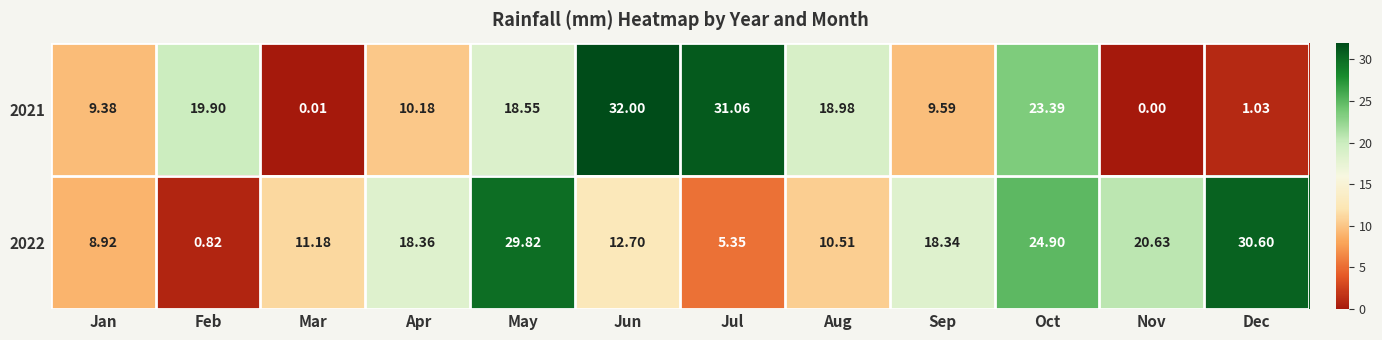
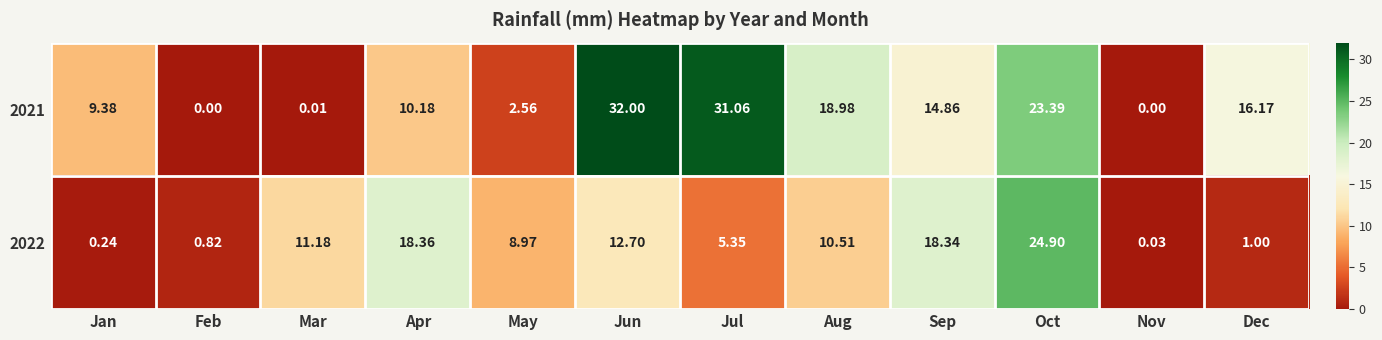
  {
    "2021": {
      "Jan": 9.38,
-     "Feb": 19.90,
+     "Feb": 0.00,
      "Mar": 0.01,
      "Apr": 10.18,
-     "May": 18.55,
+     "May": 2.56,
      "Jun": 32.00,
      "Jul": 31.06,
      "Aug": 18.98,
-     "Sep": 9.59,
+     "Sep": 14.86,
      "Oct": 23.39,
      "Nov": 0.00,
-     "Dec": 1.03
+     "Dec": 16.17
    },
    "2022": {
-     "Jan": 8.92,
+     "Jan": 0.24,
      "Feb": 0.82,
      "Mar": 11.18,
      "Apr": 18.36,
-     "May": 29.82,
+     "May": 8.97,
      "Jun": 12.70,
      "Jul": 5.35,
      "Aug": 10.51,
      "Sep": 18.34,
      "Oct": 24.90,
-     "Nov": 20.63,
-     "Dec": 30.60
+     "Nov": 0.03,
+     "Dec": 1.00
    }
  }
